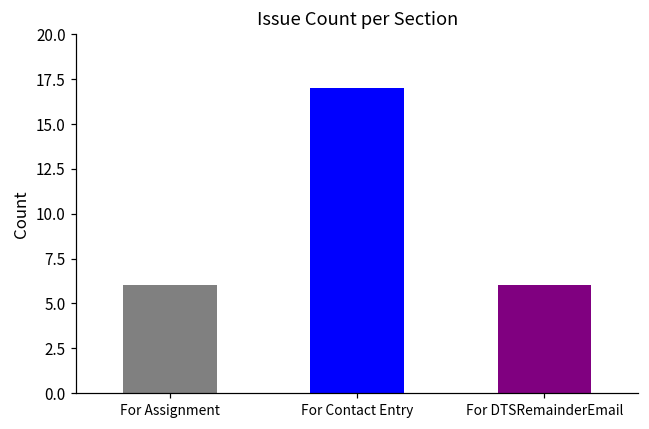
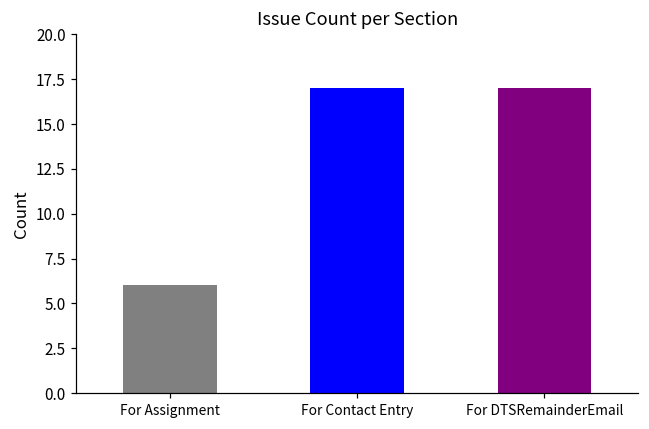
  {
    "For Assignment": 6,
    "For Contact Entry": 17,
-   "For DTSRemainderEmail": 6
+   "For DTSRemainderEmail": 17
  }
